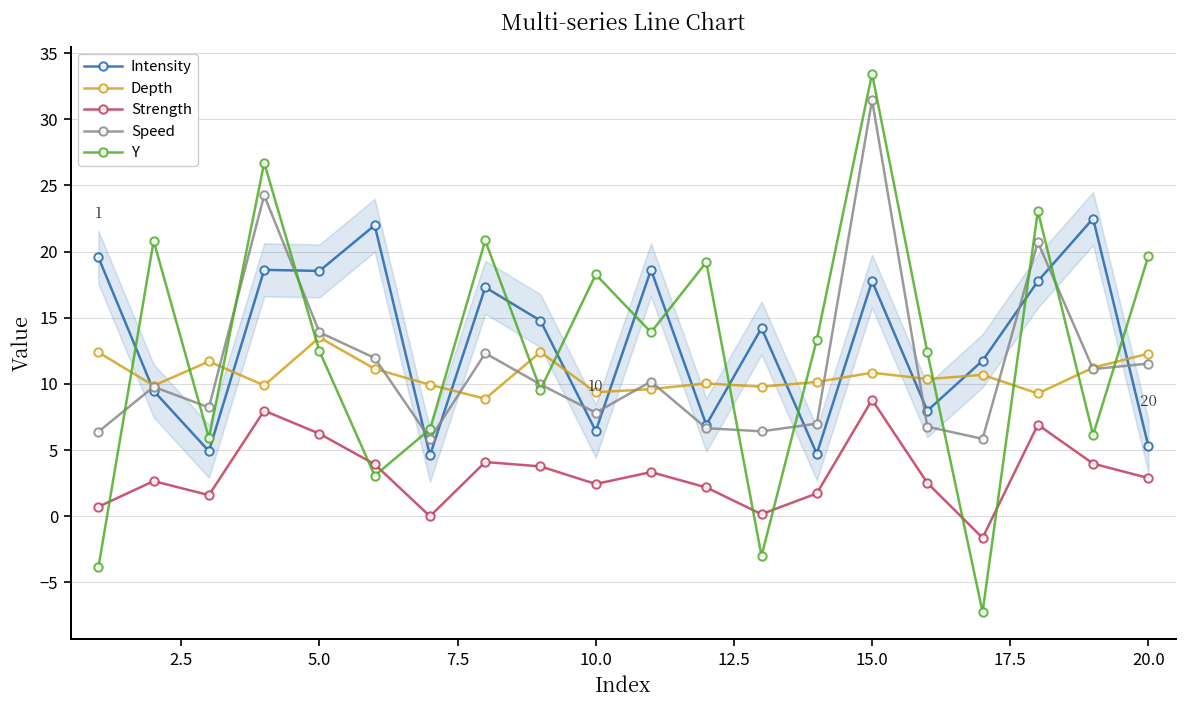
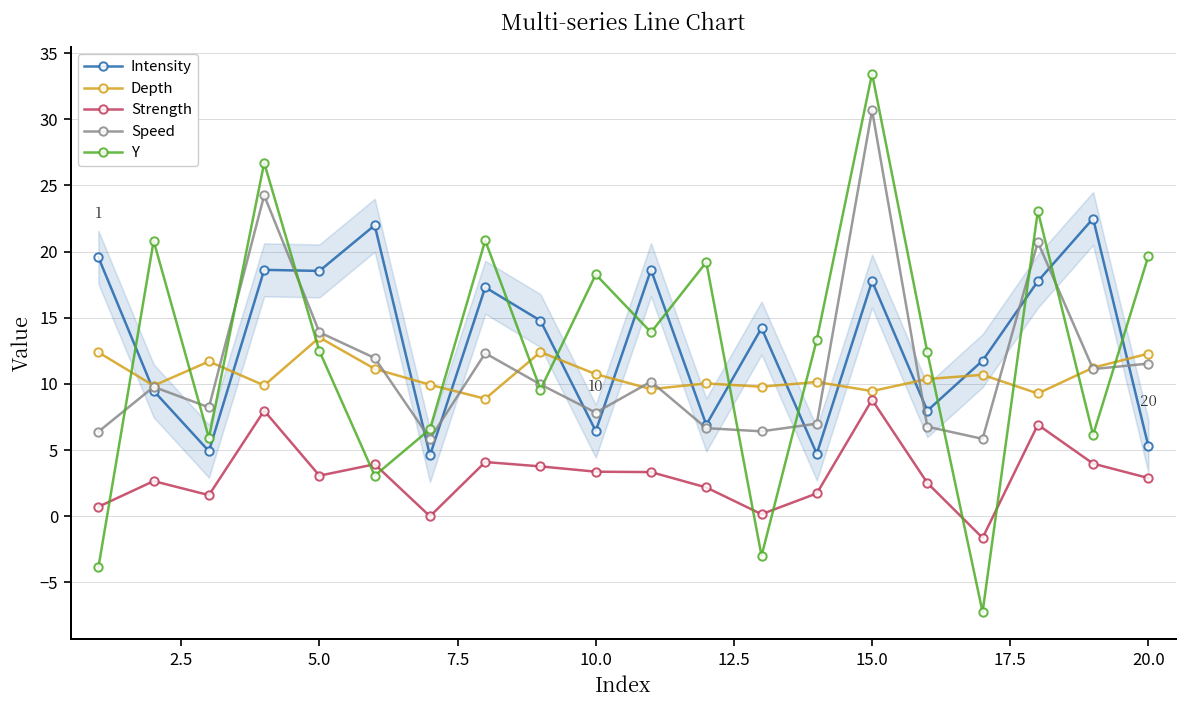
  {
    "Depth": {
      "5.0": 13.5,
-     "10.0": 9.4,
-     "15.0": 10.9,
+     "10.0": 10.7,
+     "15.0": 9.5,
      "20.0": 12.3
    },
    "Strength": {
-     "5.0": 6.2,
-     "10.0": 2.4,
+     "5.0": 3.1,
+     "10.0": 3.4,
      "15.0": 8.8,
      "20.0": 2.9
    },
    "Speed": {
      "5.0": 13.9,
      "10.0": 7.8,
-     "15.0": 31.5,
+     "15.0": 30.7,
      "20.0": 11.5
    },
    "Y": {
      "5.0": 12.5,
      "10.0": 18.3,
      "15.0": 33.4,
      "20.0": 19.7
    }
  }
